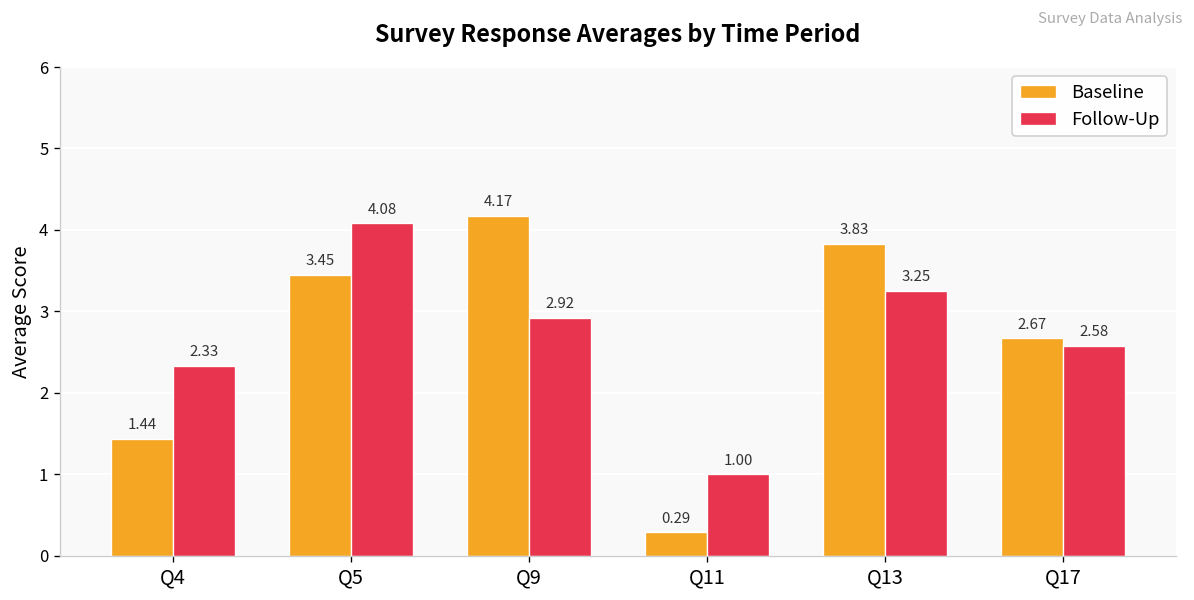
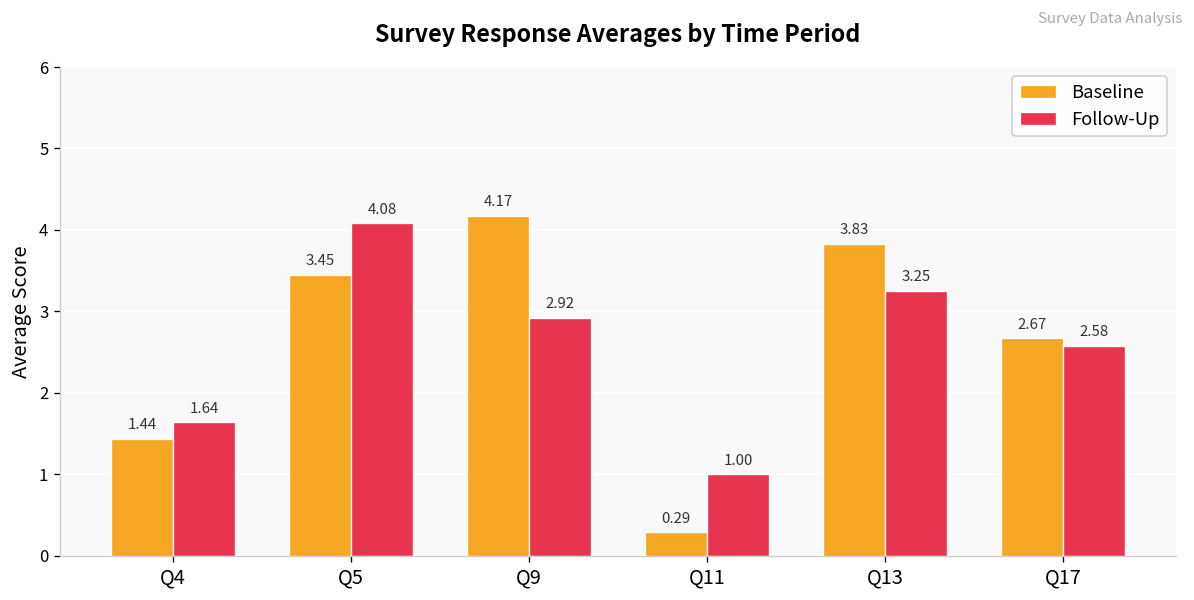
  {
    "Baseline": {
      "Q4": 1.44,
      "Q5": 3.45,
      "Q9": 4.17,
      "Q11": 0.29,
      "Q13": 3.83,
      "Q17": 2.67
    },
    "Follow-Up": {
-     "Q4": 2.33,
+     "Q4": 1.64,
      "Q5": 4.08,
      "Q9": 2.92,
      "Q11": 1.00,
      "Q13": 3.25,
      "Q17": 2.58
    }
  }
